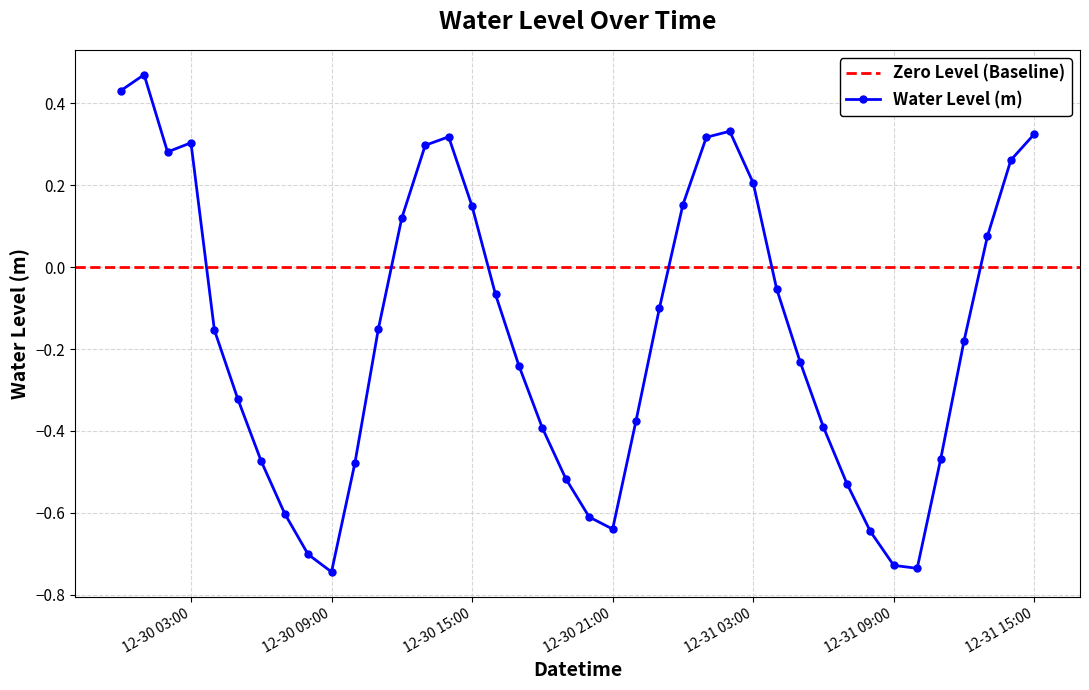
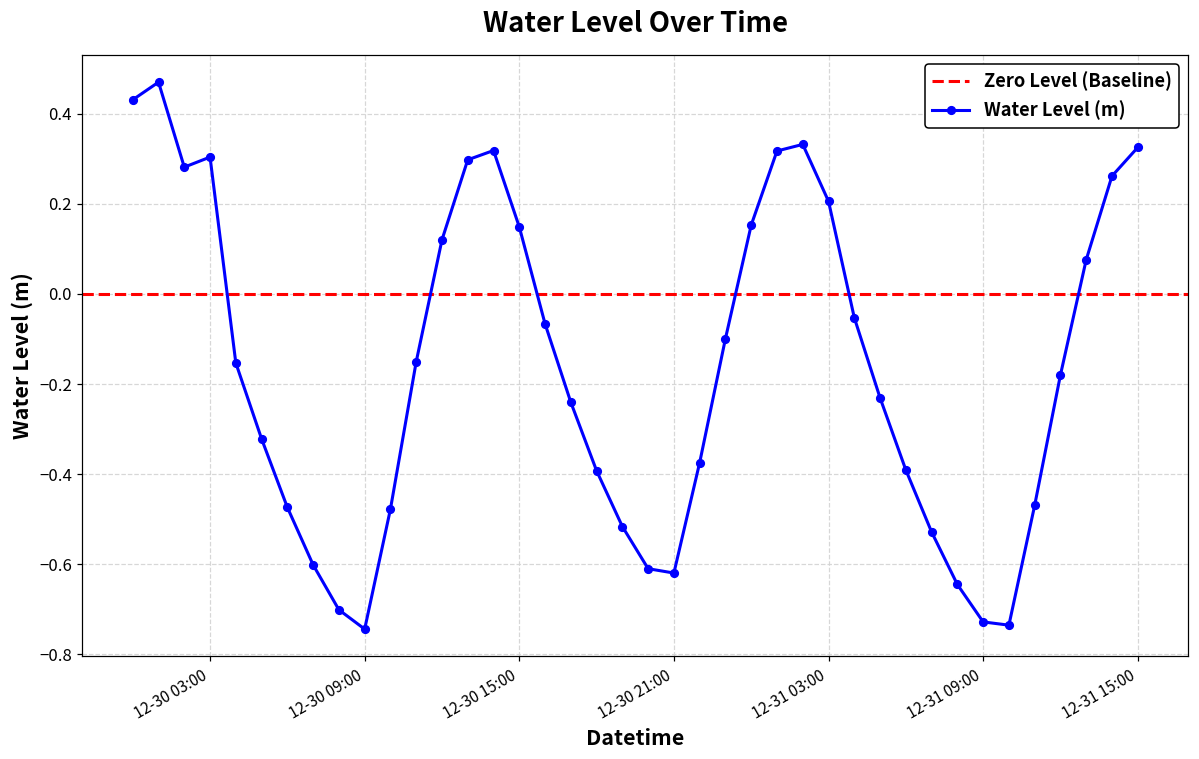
  {
    "12-30 03:00": 0.30,
    "12-30 09:00": -0.74,
    "12-30 15:00": 0.15,
-   "12-30 21:00": -0.64,
+   "12-30 21:00": -0.62,
    "12-31 03:00": 0.21,
    "12-31 09:00": -0.73,
    "12-31 15:00": 0.33
  }
